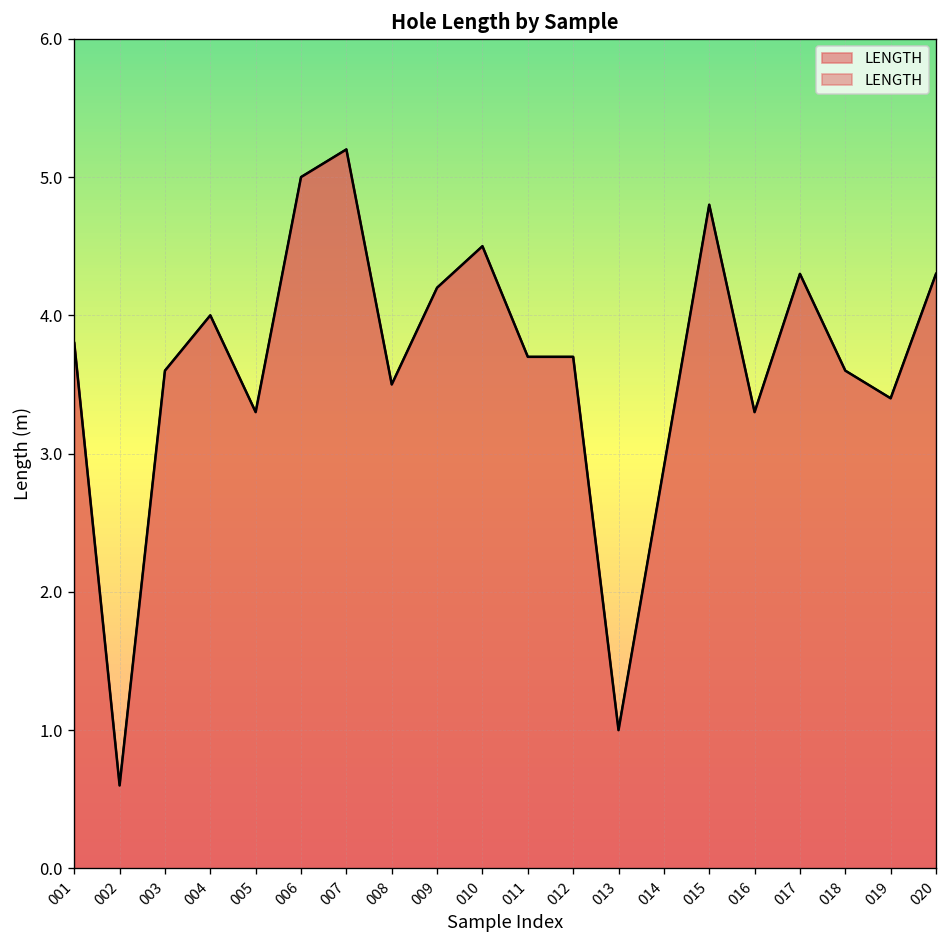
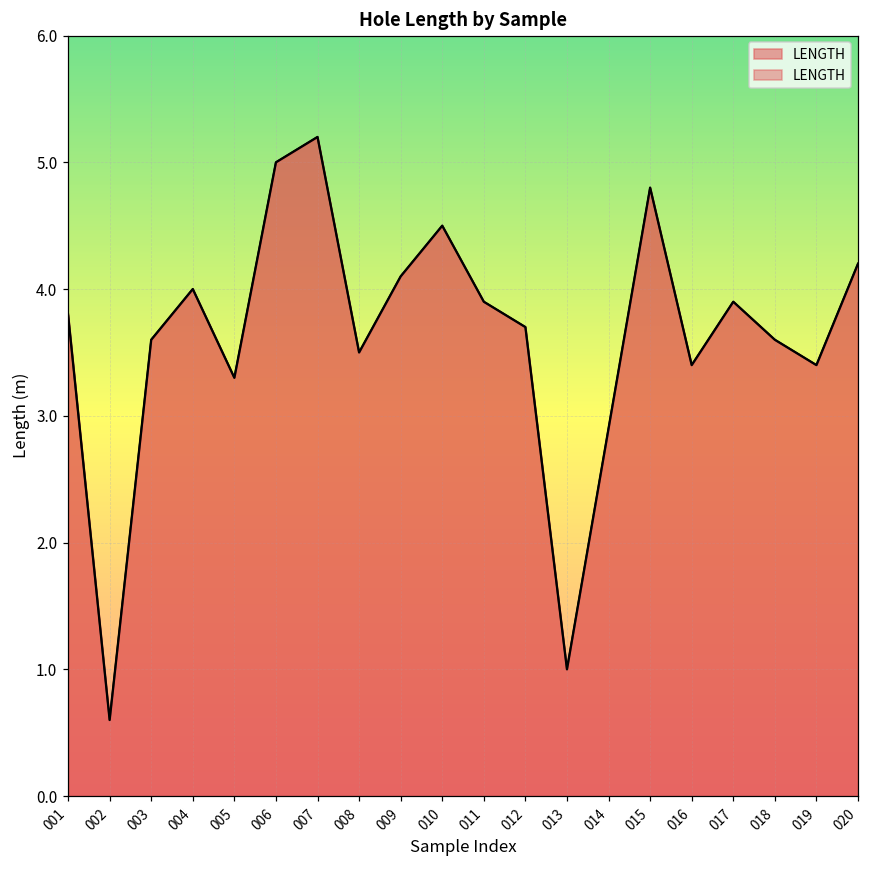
  {
    "001": 3.8,
    "002": 0.6,
    "003": 3.6,
    "004": 4.0,
    "005": 3.3,
    "006": 5.0,
    "007": 5.2,
    "008": 3.5,
-   "009": 4.2,
+   "009": 4.1,
    "010": 4.5,
-   "011": 3.7,
+   "011": 3.9,
    "012": 3.7,
    "013": 1.0,
    "014": 2.9,
    "015": 4.8,
-   "016": 3.3,
-   "017": 4.3,
+   "016": 3.4,
+   "017": 3.9,
    "018": 3.6,
    "019": 3.4,
-   "020": 4.3
+   "020": 4.2
  }
